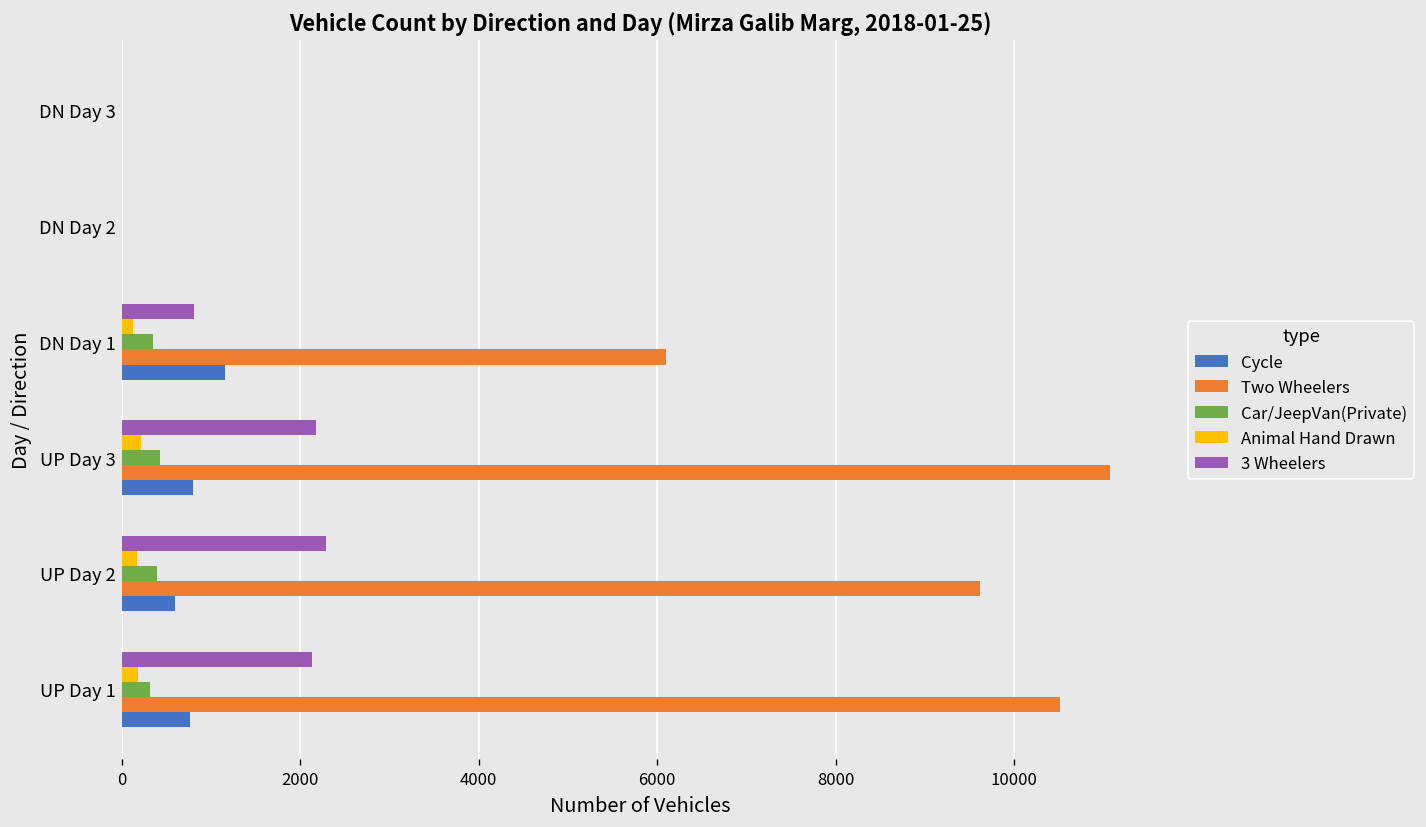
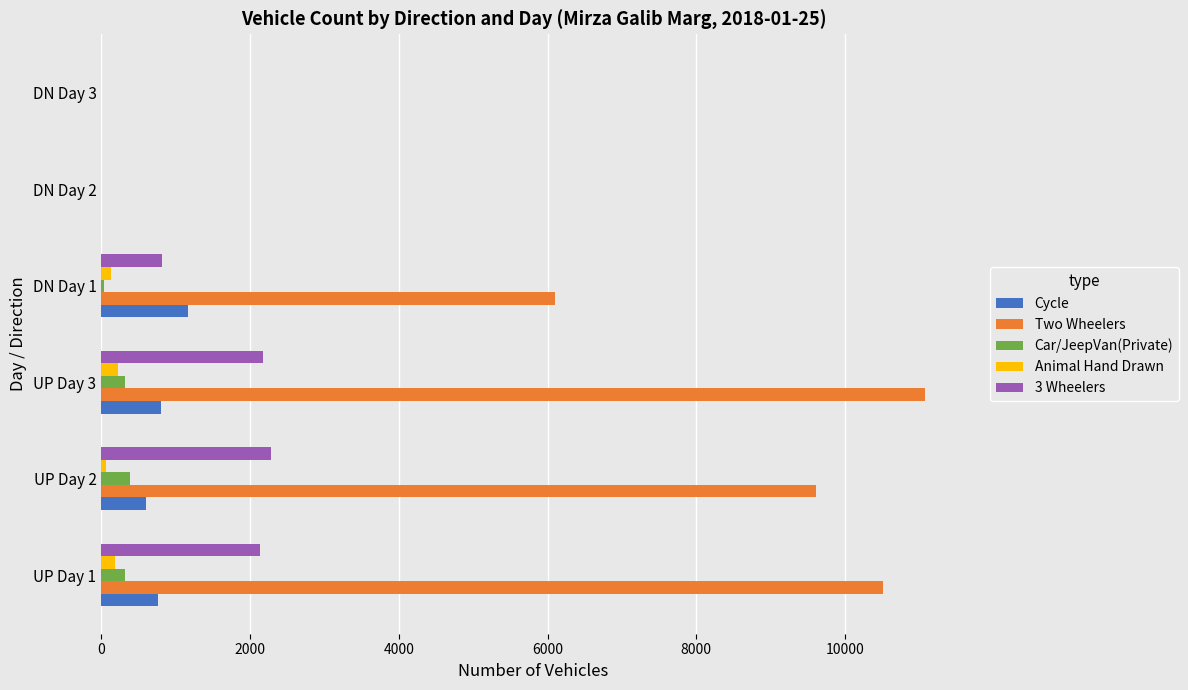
  {
    "Cycle": {
      "DN Day 3": 0,
      "DN Day 2": 0,
      "DN Day 1": 1200,
      "UP Day 3": 800,
      "UP Day 2": 600,
      "UP Day 1": 800
    },
    "Two Wheelers": {
      "DN Day 3": 0,
      "DN Day 2": 0,
      "DN Day 1": 6100,
      "UP Day 3": 11100,
      "UP Day 2": 9600,
      "UP Day 1": 10500
    },
    "Car/JeepVan(Private)": {
      "DN Day 3": 0,
      "DN Day 2": 0,
-     "DN Day 1": 400,
-     "UP Day 3": 400,
+     "DN Day 1": 0,
+     "UP Day 3": 300,
      "UP Day 2": 400,
      "UP Day 1": 300
    },
    "Animal Hand Drawn": {
      "DN Day 3": 0,
      "DN Day 2": 0,
      "DN Day 1": 100,
      "UP Day 3": 200,
-     "UP Day 2": 200,
+     "UP Day 2": 100,
      "UP Day 1": 200
    },
    "3 Wheelers": {
      "DN Day 3": 0,
      "DN Day 2": 0,
      "DN Day 1": 800,
      "UP Day 3": 2200,
      "UP Day 2": 2300,
      "UP Day 1": 2100
    }
  }
